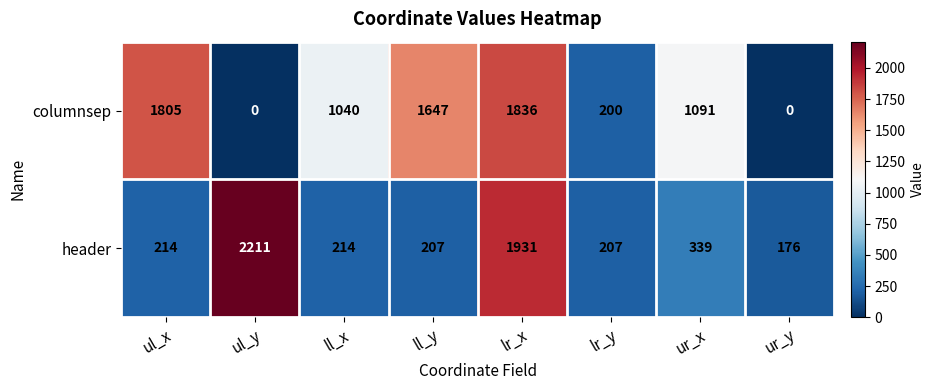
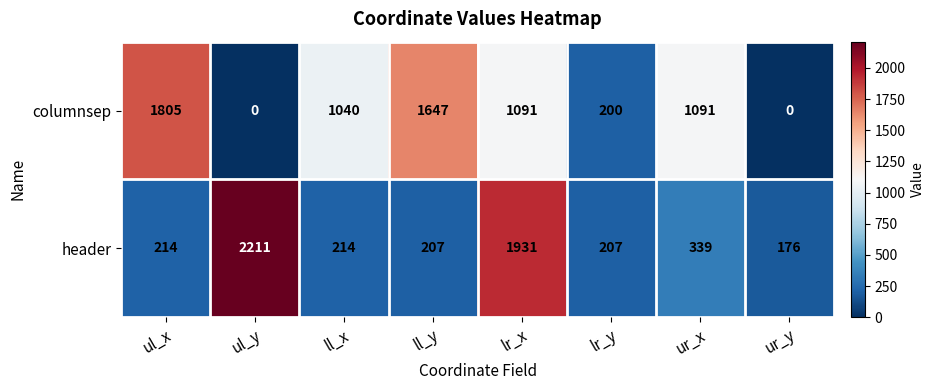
  {
    "columnsep": {
      "ul_x": 1805,
      "ul_y": 0,
      "ll_x": 1040,
      "ll_y": 1647,
-     "lr_x": 1836,
+     "lr_x": 1091,
      "lr_y": 200,
      "ur_x": 1091,
      "ur_y": 0
    },
    "header": {
      "ul_x": 214,
      "ul_y": 2211,
      "ll_x": 214,
      "ll_y": 207,
      "lr_x": 1931,
      "lr_y": 207,
      "ur_x": 339,
      "ur_y": 176
    }
  }
